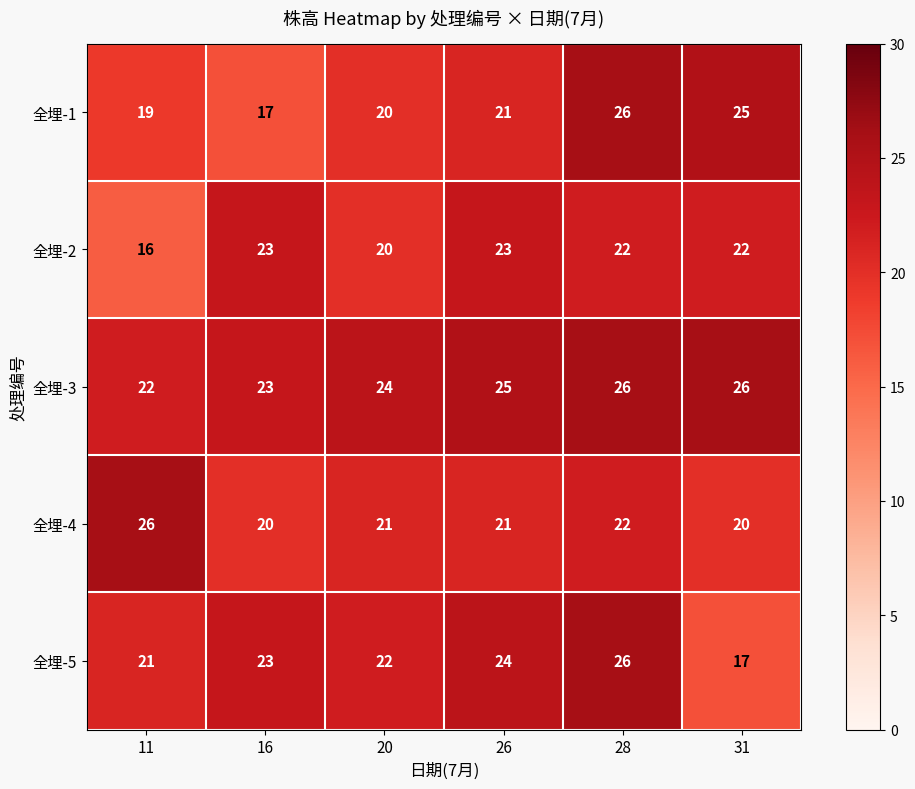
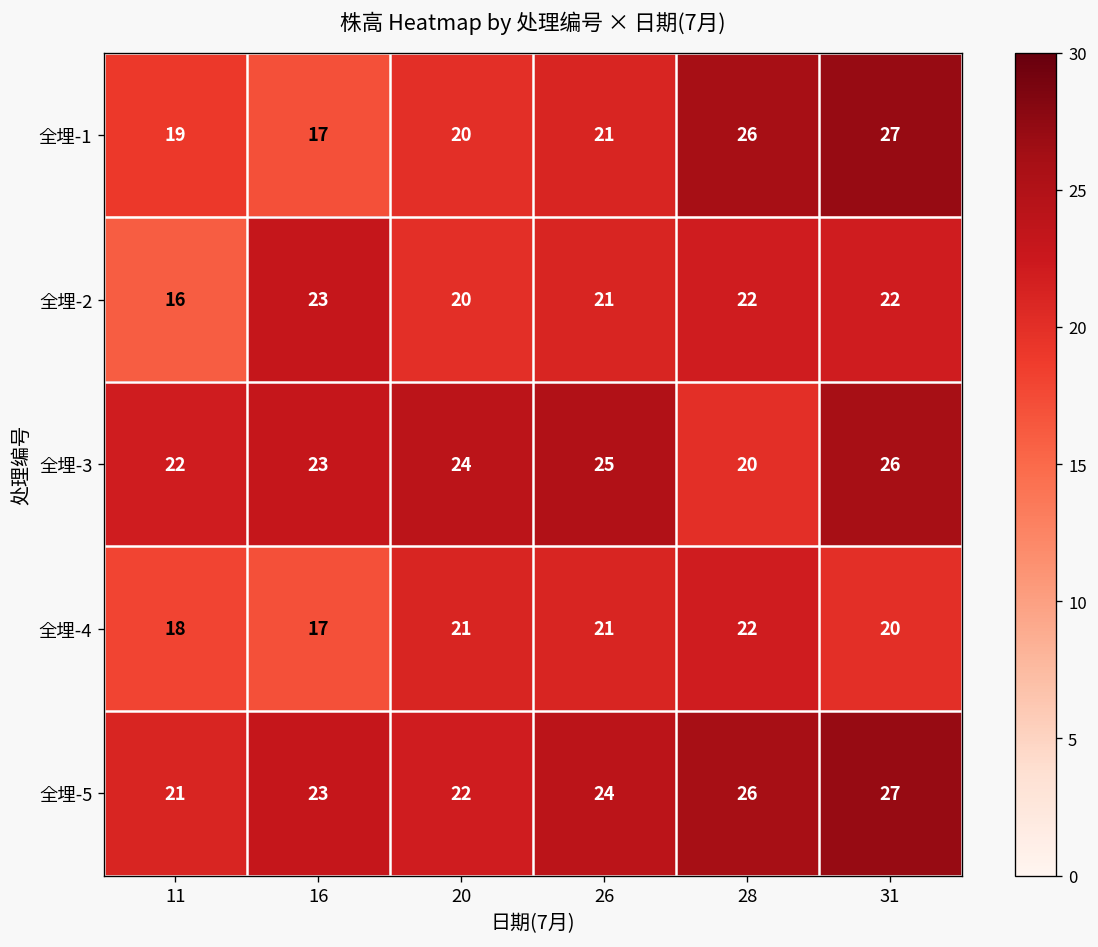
  {
    "全埋-1": {
      "11": 19,
      "16": 17,
      "20": 20,
      "26": 21,
      "28": 26,
-     "31": 25
+     "31": 27
    },
    "全埋-2": {
      "11": 16,
      "16": 23,
      "20": 20,
-     "26": 23,
+     "26": 21,
      "28": 22,
      "31": 22
    },
    "全埋-3": {
      "11": 22,
      "16": 23,
      "20": 24,
      "26": 25,
-     "28": 26,
+     "28": 20,
      "31": 26
    },
    "全埋-4": {
-     "11": 26,
-     "16": 20,
+     "11": 18,
+     "16": 17,
      "20": 21,
      "26": 21,
      "28": 22,
      "31": 20
    },
    "全埋-5": {
      "11": 21,
      "16": 23,
      "20": 22,
      "26": 24,
      "28": 26,
-     "31": 17
+     "31": 27
    }
  }
